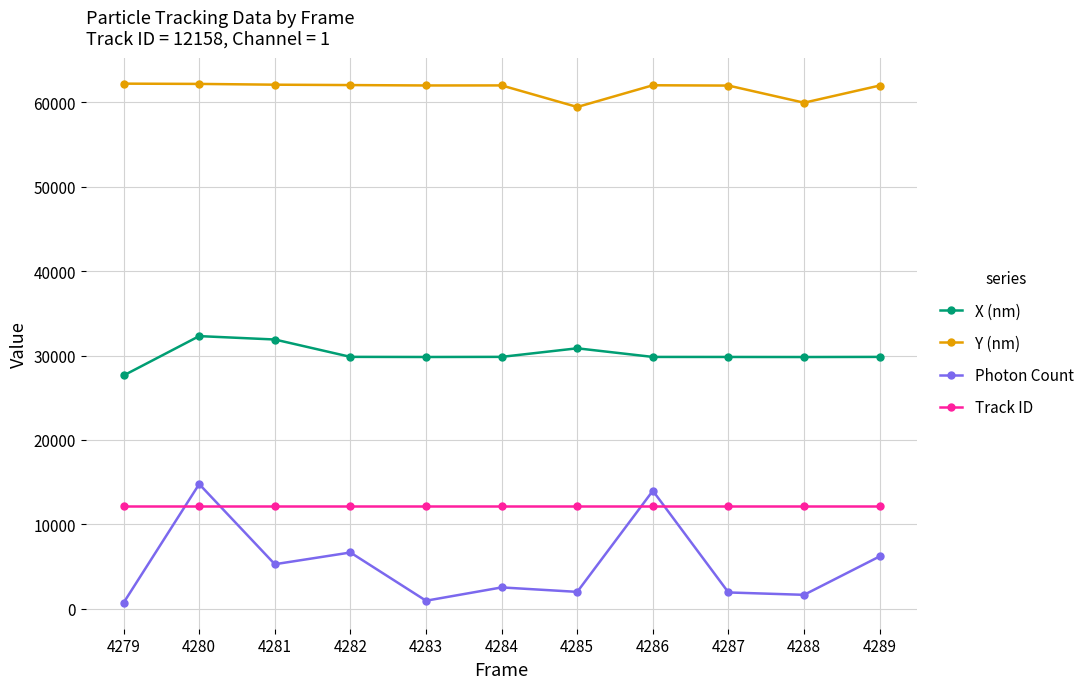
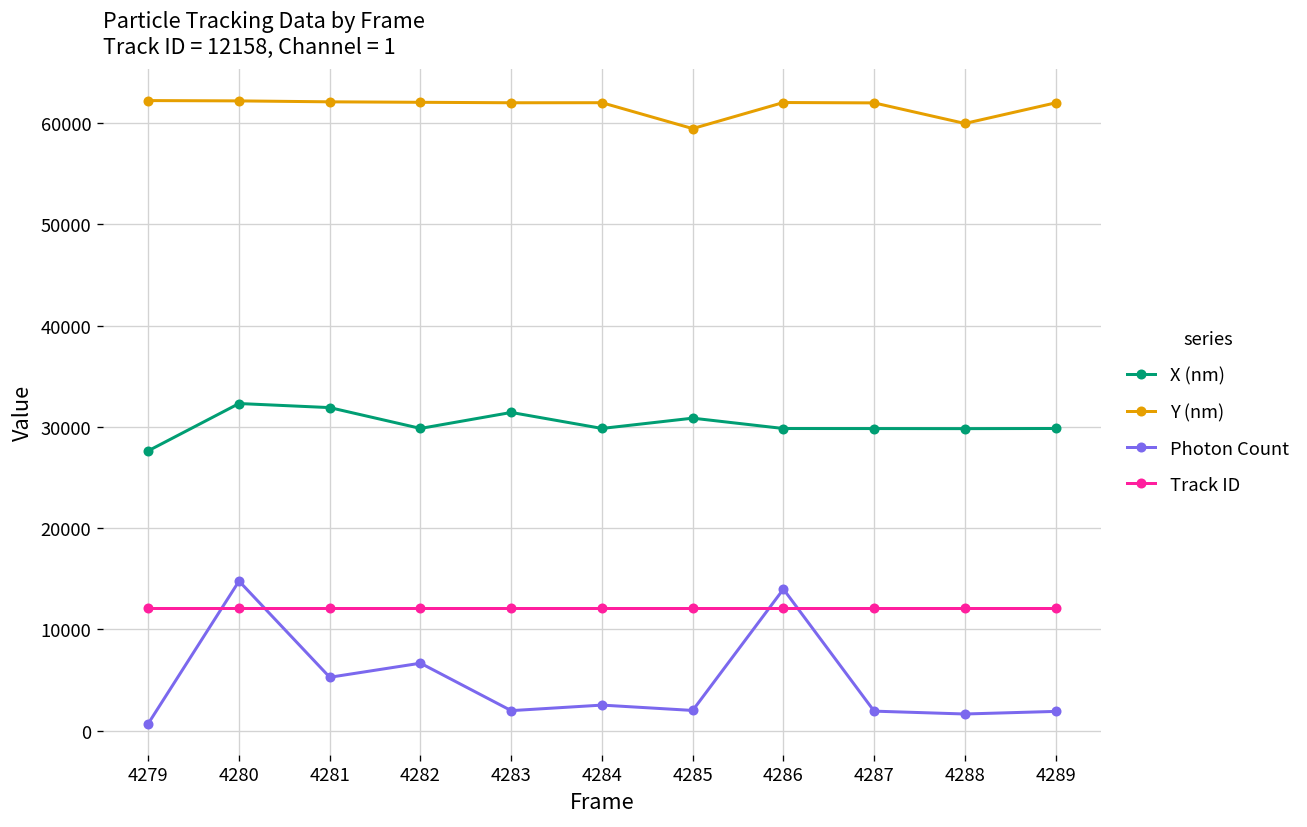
  {
    "X (nm)": {
      "4279": 28000,
      "4280": 32000,
      "4281": 32000,
      "4282": 30000,
-     "4283": 30000,
+     "4283": 31000,
      "4284": 30000,
      "4285": 31000,
      "4286": 30000,
      "4287": 30000,
      "4288": 30000,
      "4289": 30000
    },
    "Y (nm)": {
      "4279": 62000,
      "4280": 62000,
      "4281": 62000,
      "4282": 62000,
      "4283": 62000,
      "4284": 62000,
      "4285": 59000,
      "4286": 62000,
      "4287": 62000,
      "4288": 60000,
      "4289": 62000
    },
    "Photon Count": {
      "4279": 1000,
      "4280": 15000,
      "4281": 5000,
      "4282": 7000,
-     "4283": 1000,
+     "4283": 2000,
      "4284": 3000,
      "4285": 2000,
      "4286": 14000,
      "4287": 2000,
      "4288": 2000,
-     "4289": 6000
+     "4289": 2000
    },
    "Track ID": {
      "4279": 12000,
      "4280": 12000,
      "4281": 12000,
      "4282": 12000,
      "4283": 12000,
      "4284": 12000,
      "4285": 12000,
      "4286": 12000,
      "4287": 12000,
      "4288": 12000,
      "4289": 12000
    }
  }
